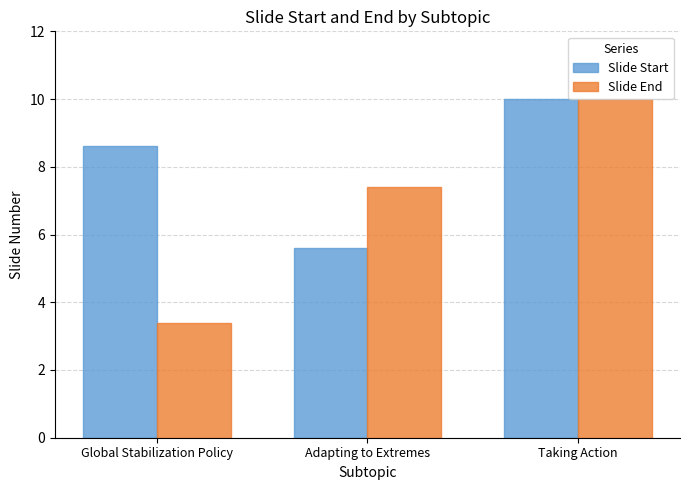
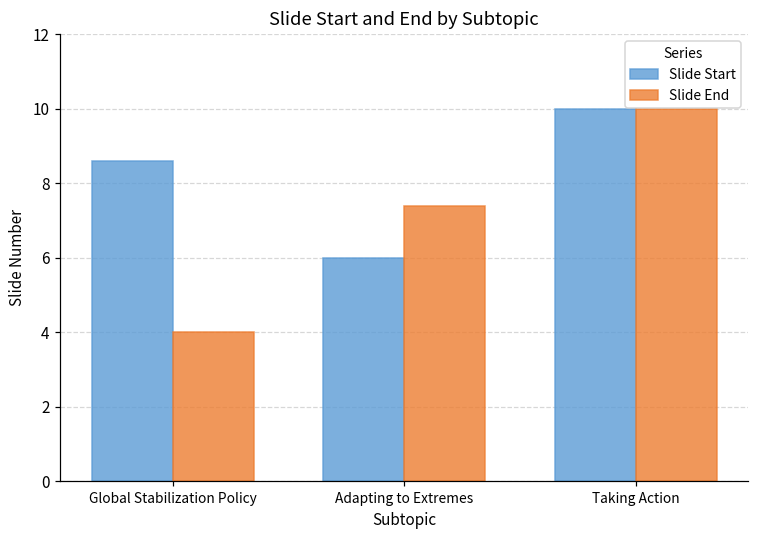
  {
    "Slide Start": {
      "Global Stabilization Policy": 8.6,
-     "Adapting to Extremes": 5.6,
+     "Adapting to Extremes": 6.0,
      "Taking Action": 10.0
    },
    "Slide End": {
-     "Global Stabilization Policy": 3.4,
+     "Global Stabilization Policy": 4.0,
      "Adapting to Extremes": 7.4
    }
  }
